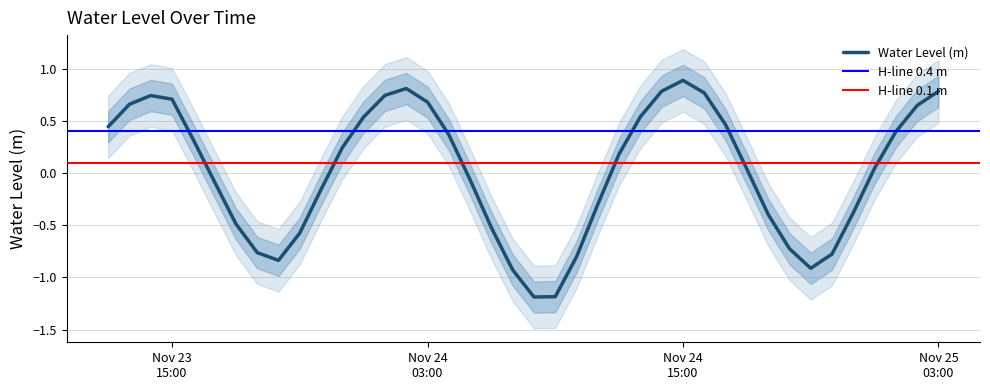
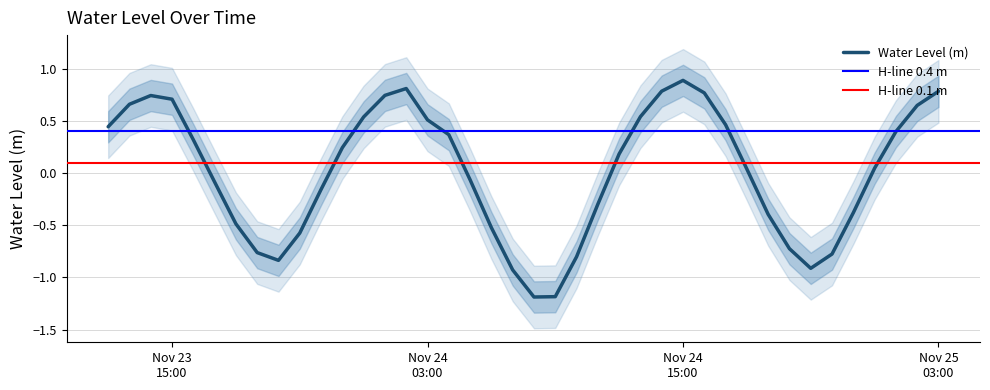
  {
    "Water Level (m)": {
      "Nov 23 15:00": 0.71,
-     "Nov 24 03:00": 0.68,
+     "Nov 24 03:00": 0.51,
      "Nov 24 15:00": 0.89,
      "Nov 25 03:00": 0.78
    }
  }
